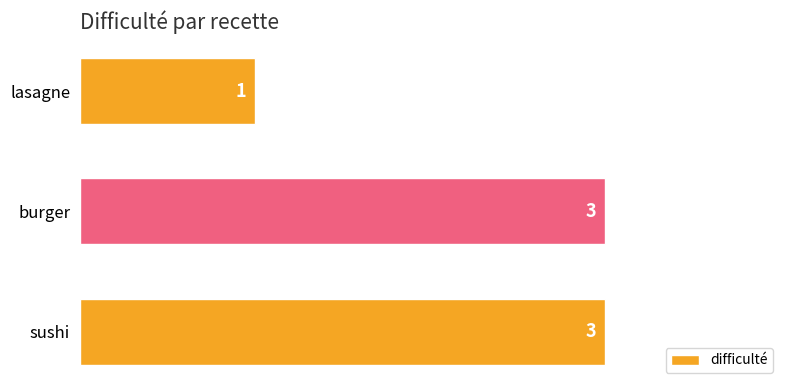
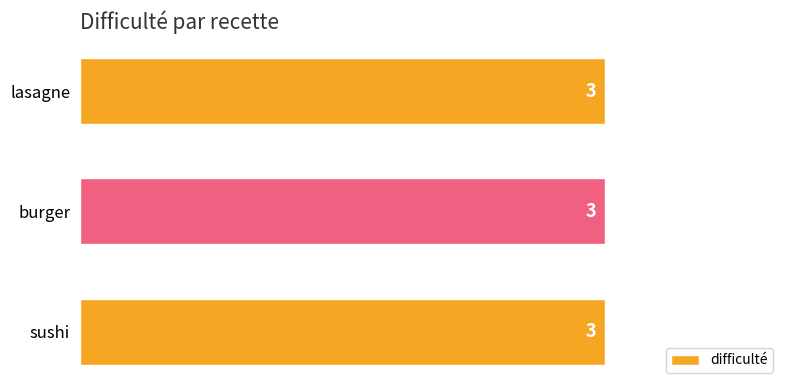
  {
-   "lasagne": 1,
+   "lasagne": 3,
    "burger": 3,
    "sushi": 3
  }
